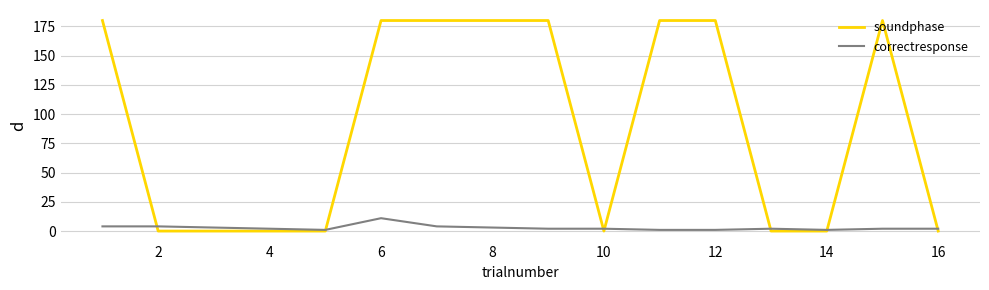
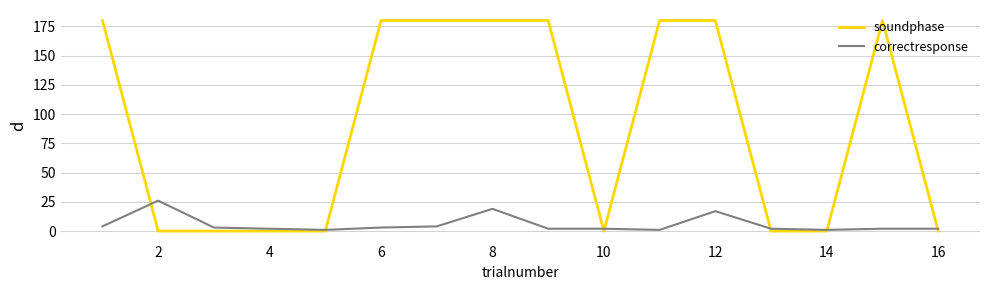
  {
    "soundphase": {
      "2": 0,
      "6": 180,
      "8": 180,
      "12": 180
    },
    "correctresponse": {
-     "2": 4,
-     "6": 11,
-     "8": 3,
-     "12": 1
+     "2": 26,
+     "6": 3,
+     "8": 19,
+     "12": 17
    }
  }
